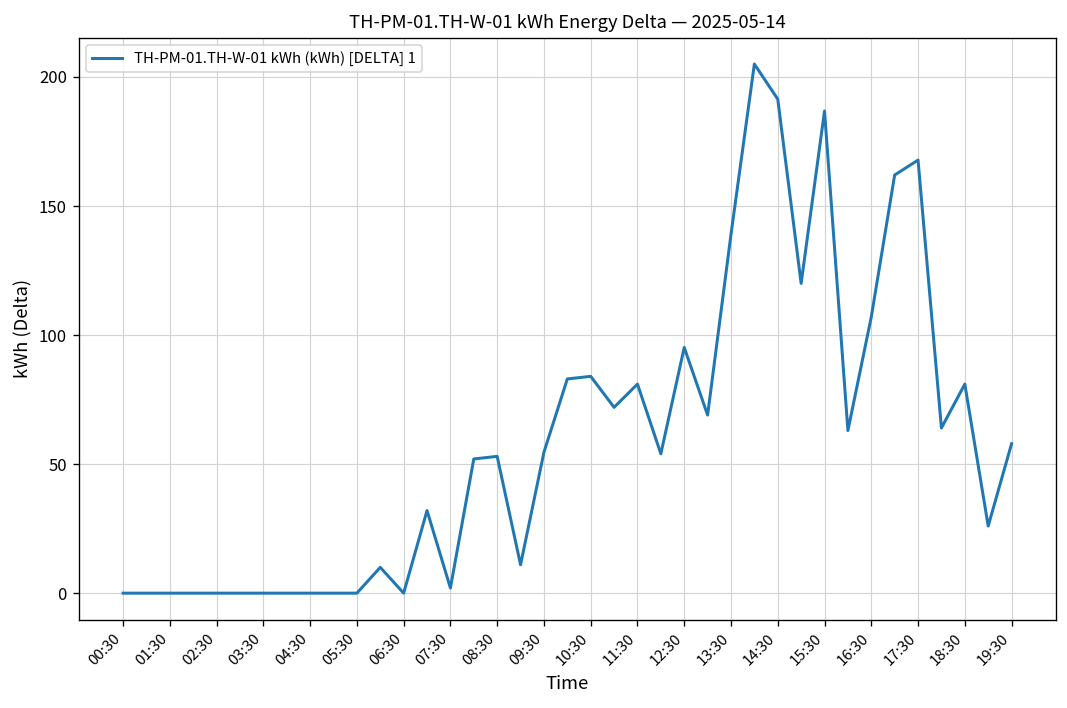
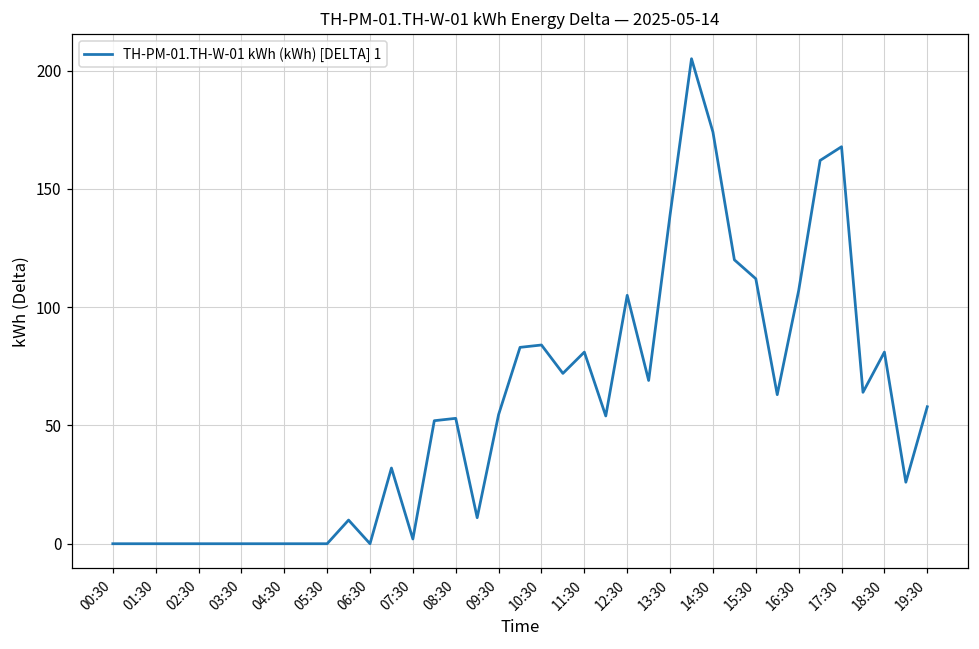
  {
    "00:30": 0,
    "01:30": 0,
    "02:30": 0,
    "03:30": 0,
    "04:30": 0,
    "05:30": 0,
    "06:30": 0,
    "07:30": 2,
    "08:30": 53,
    "09:30": 55,
    "10:30": 84,
    "11:30": 81,
-   "12:30": 95,
+   "12:30": 105,
    "13:30": 139,
-   "14:30": 191,
-   "15:30": 187,
+   "14:30": 174,
+   "15:30": 112,
    "16:30": 107,
    "17:30": 168,
    "18:30": 81,
    "19:30": 58
  }
